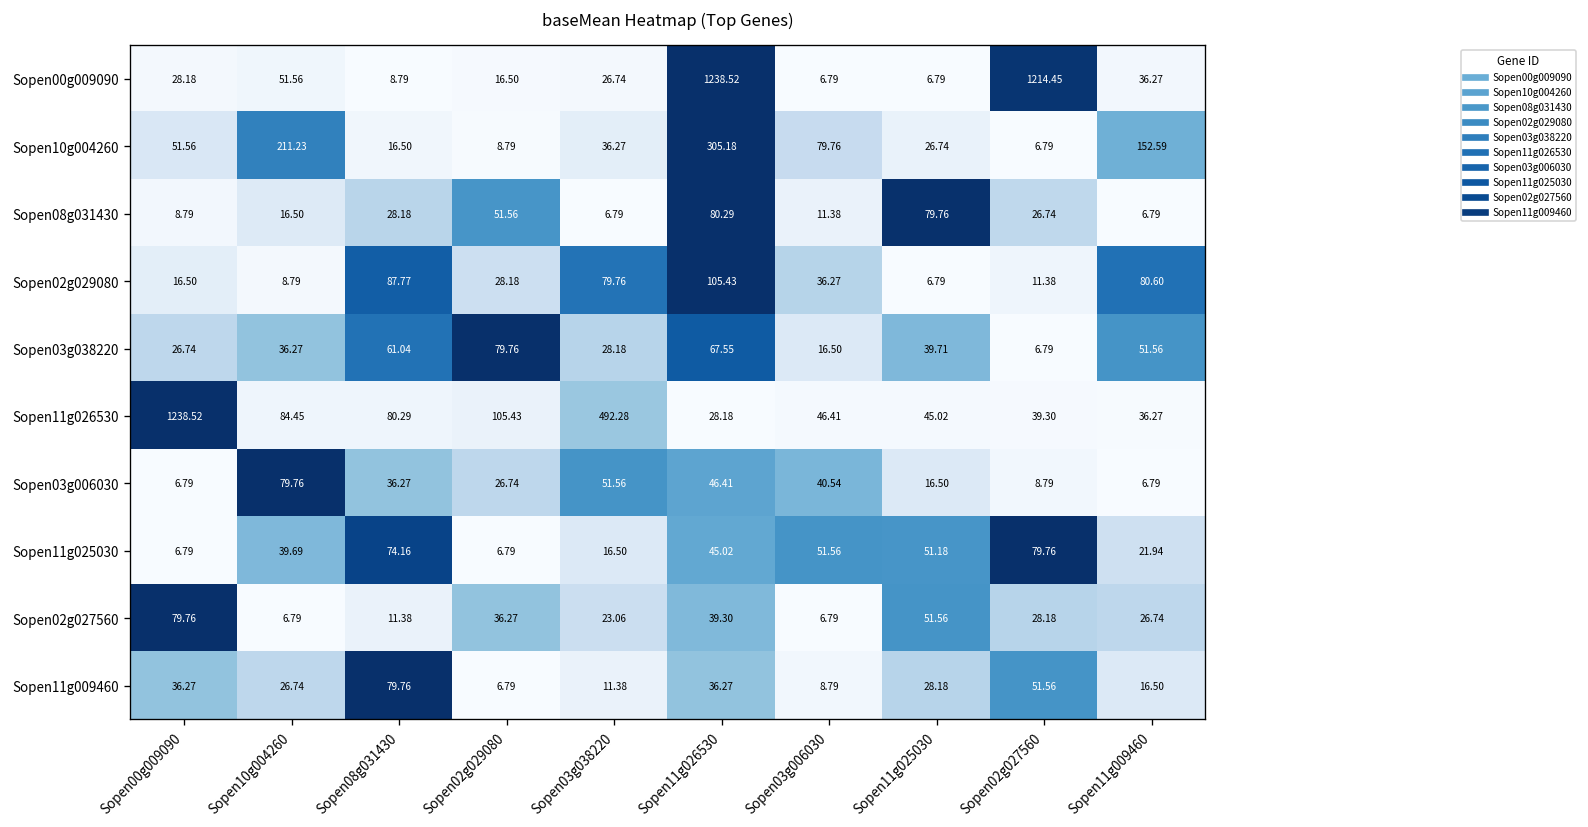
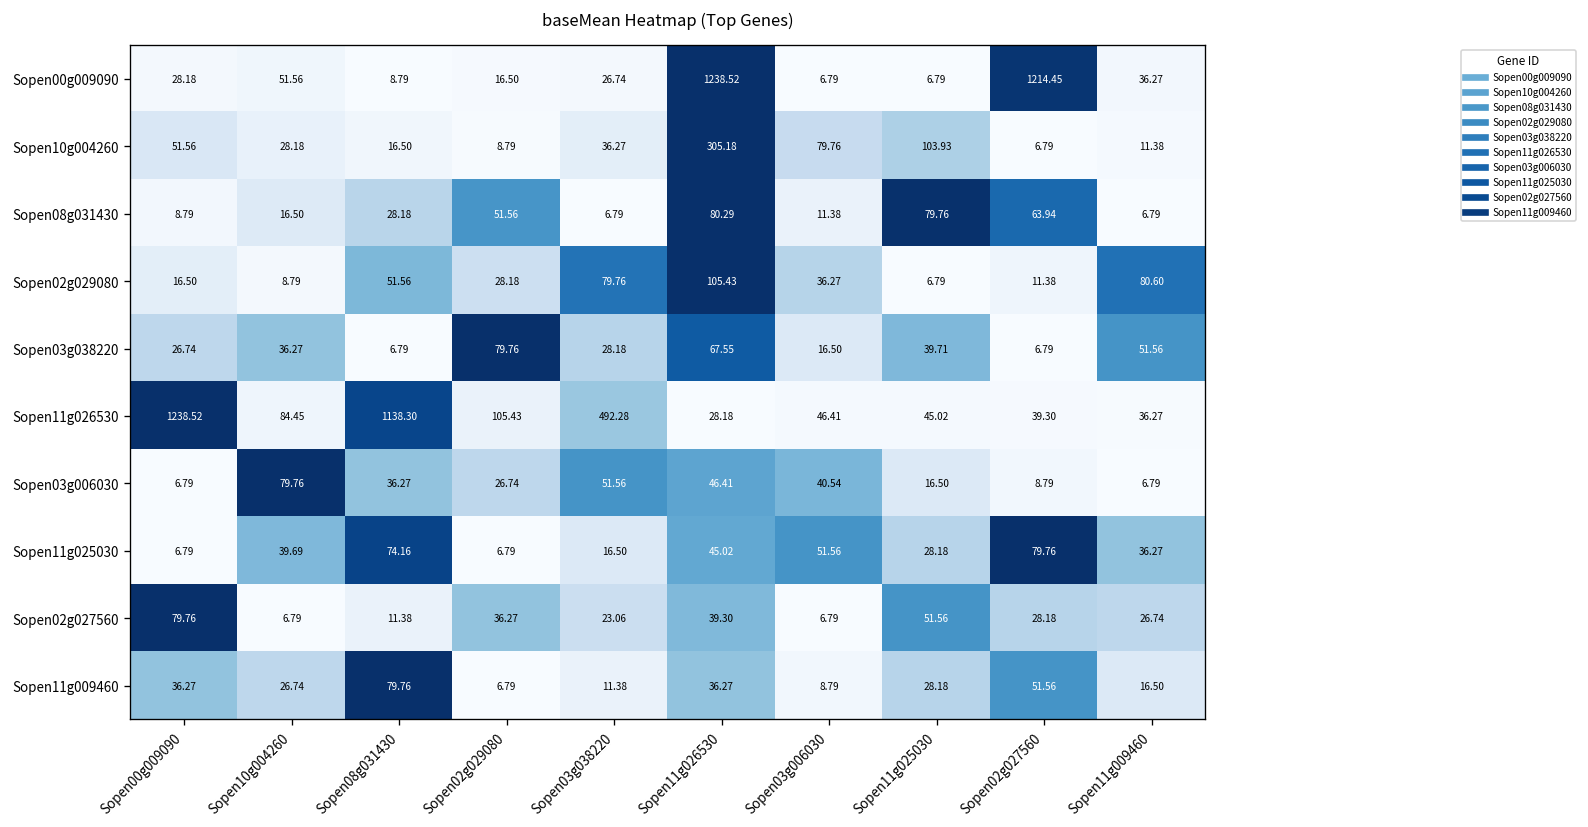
  {
    "Sopen00g009090": {
      "Sopen00g009090": 28.18,
      "Sopen10g004260": 51.56,
      "Sopen08g031430": 8.79,
      "Sopen02g029080": 16.50,
      "Sopen03g038220": 26.74,
      "Sopen11g026530": 1238.52,
      "Sopen03g006030": 6.79,
      "Sopen11g025030": 6.79,
      "Sopen02g027560": 1214.45,
      "Sopen11g009460": 36.27
    },
    "Sopen10g004260": {
      "Sopen00g009090": 51.56,
-     "Sopen10g004260": 211.23,
+     "Sopen10g004260": 28.18,
      "Sopen08g031430": 16.50,
      "Sopen02g029080": 8.79,
      "Sopen03g038220": 36.27,
      "Sopen11g026530": 305.18,
      "Sopen03g006030": 79.76,
-     "Sopen11g025030": 26.74,
+     "Sopen11g025030": 103.93,
      "Sopen02g027560": 6.79,
-     "Sopen11g009460": 152.59
+     "Sopen11g009460": 11.38
    },
    "Sopen08g031430": {
      "Sopen00g009090": 8.79,
      "Sopen10g004260": 16.50,
      "Sopen08g031430": 28.18,
      "Sopen02g029080": 51.56,
      "Sopen03g038220": 6.79,
      "Sopen11g026530": 80.29,
      "Sopen03g006030": 11.38,
      "Sopen11g025030": 79.76,
-     "Sopen02g027560": 26.74,
+     "Sopen02g027560": 63.94,
      "Sopen11g009460": 6.79
    },
    "Sopen02g029080": {
      "Sopen00g009090": 16.50,
      "Sopen10g004260": 8.79,
-     "Sopen08g031430": 87.77,
+     "Sopen08g031430": 51.56,
      "Sopen02g029080": 28.18,
      "Sopen03g038220": 79.76,
      "Sopen11g026530": 105.43,
      "Sopen03g006030": 36.27,
      "Sopen11g025030": 6.79,
      "Sopen02g027560": 11.38,
      "Sopen11g009460": 80.60
    },
    "Sopen03g038220": {
      "Sopen00g009090": 26.74,
      "Sopen10g004260": 36.27,
-     "Sopen08g031430": 61.04,
+     "Sopen08g031430": 6.79,
      "Sopen02g029080": 79.76,
      "Sopen03g038220": 28.18,
      "Sopen11g026530": 67.55,
      "Sopen03g006030": 16.50,
      "Sopen11g025030": 39.71,
      "Sopen02g027560": 6.79,
      "Sopen11g009460": 51.56
    },
    "Sopen11g026530": {
      "Sopen00g009090": 1238.52,
      "Sopen10g004260": 84.45,
-     "Sopen08g031430": 80.29,
+     "Sopen08g031430": 1138.30,
      "Sopen02g029080": 105.43,
      "Sopen03g038220": 492.28,
      "Sopen11g026530": 28.18,
      "Sopen03g006030": 46.41,
      "Sopen11g025030": 45.02,
      "Sopen02g027560": 39.30,
      "Sopen11g009460": 36.27
    },
    "Sopen03g006030": {
      "Sopen00g009090": 6.79,
      "Sopen10g004260": 79.76,
      "Sopen08g031430": 36.27,
      "Sopen02g029080": 26.74,
      "Sopen03g038220": 51.56,
      "Sopen11g026530": 46.41,
      "Sopen03g006030": 40.54,
      "Sopen11g025030": 16.50,
      "Sopen02g027560": 8.79,
      "Sopen11g009460": 6.79
    },
    "Sopen11g025030": {
      "Sopen00g009090": 6.79,
      "Sopen10g004260": 39.69,
      "Sopen08g031430": 74.16,
      "Sopen02g029080": 6.79,
      "Sopen03g038220": 16.50,
      "Sopen11g026530": 45.02,
      "Sopen03g006030": 51.56,
-     "Sopen11g025030": 51.18,
+     "Sopen11g025030": 28.18,
      "Sopen02g027560": 79.76,
-     "Sopen11g009460": 21.94
+     "Sopen11g009460": 36.27
    },
    "Sopen02g027560": {
      "Sopen00g009090": 79.76,
      "Sopen10g004260": 6.79,
      "Sopen08g031430": 11.38,
      "Sopen02g029080": 36.27,
      "Sopen03g038220": 23.06,
      "Sopen11g026530": 39.30,
      "Sopen03g006030": 6.79,
      "Sopen11g025030": 51.56,
      "Sopen02g027560": 28.18,
      "Sopen11g009460": 26.74
    },
    "Sopen11g009460": {
      "Sopen00g009090": 36.27,
      "Sopen10g004260": 26.74,
      "Sopen08g031430": 79.76,
      "Sopen02g029080": 6.79,
      "Sopen03g038220": 11.38,
      "Sopen11g026530": 36.27,
      "Sopen03g006030": 8.79,
      "Sopen11g025030": 28.18,
      "Sopen02g027560": 51.56,
      "Sopen11g009460": 16.50
    }
  }
